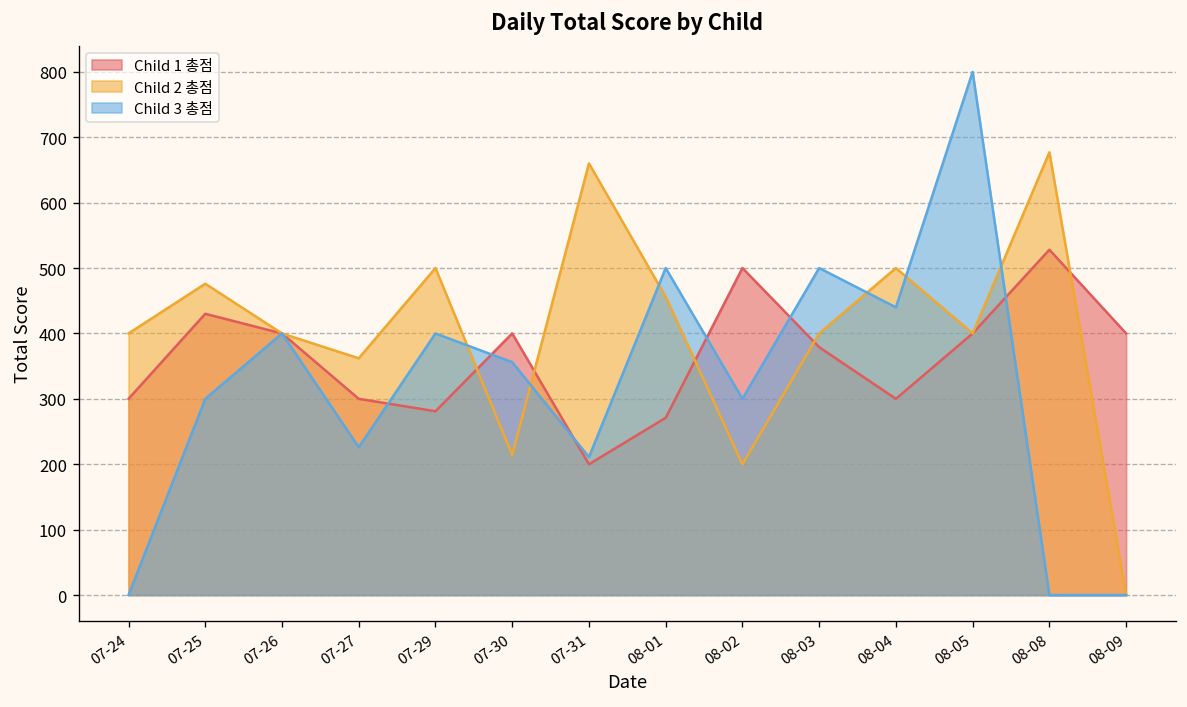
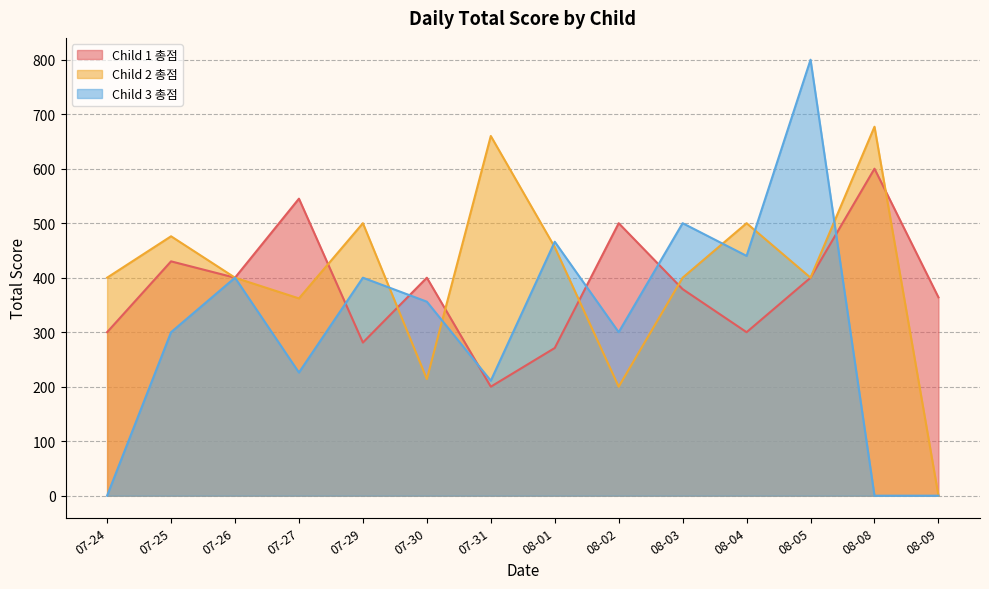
  {
    "Child 1 총점": {
      "07-24": 300,
      "07-25": 430,
-     "07-27": 300,
+     "07-27": 550,
      "07-29": 280,
      "07-30": 400,
      "07-31": 200,
      "08-01": 270,
      "08-02": 500,
      "08-03": 380,
      "08-04": 300,
-     "08-08": 530,
-     "08-09": 400
+     "08-08": 600,
+     "08-09": 360
    },
    "Child 2 총점": {
      "07-24": 400,
      "07-25": 480,
      "07-27": 360,
      "07-29": 500,
      "07-30": 210,
      "07-31": 660,
      "08-01": 460,
      "08-02": 200,
      "08-03": 400,
      "08-04": 500,
      "08-08": 680
    },
    "Child 3 총점": {
      "07-24": 0,
      "07-25": 300,
      "07-27": 230,
      "07-29": 400,
      "07-30": 360,
      "07-31": 210,
-     "08-01": 500,
+     "08-01": 470,
      "08-02": 300,
      "08-03": 500,
      "08-04": 440,
      "08-05": 800,
      "08-08": 0
    }
  }
